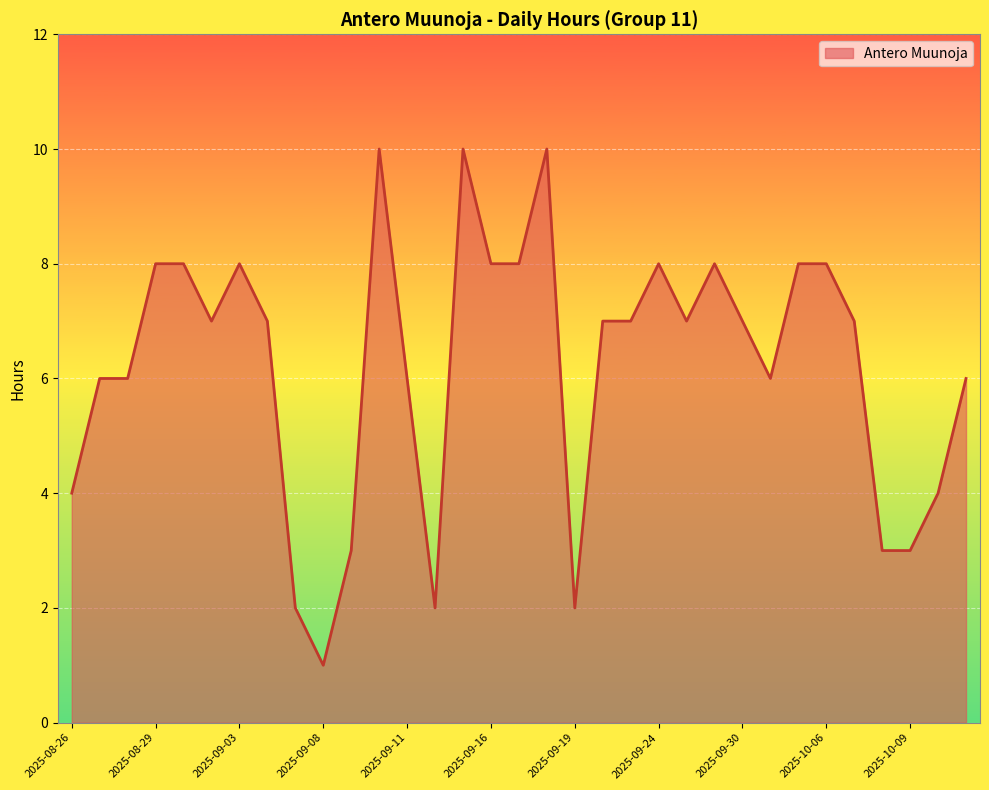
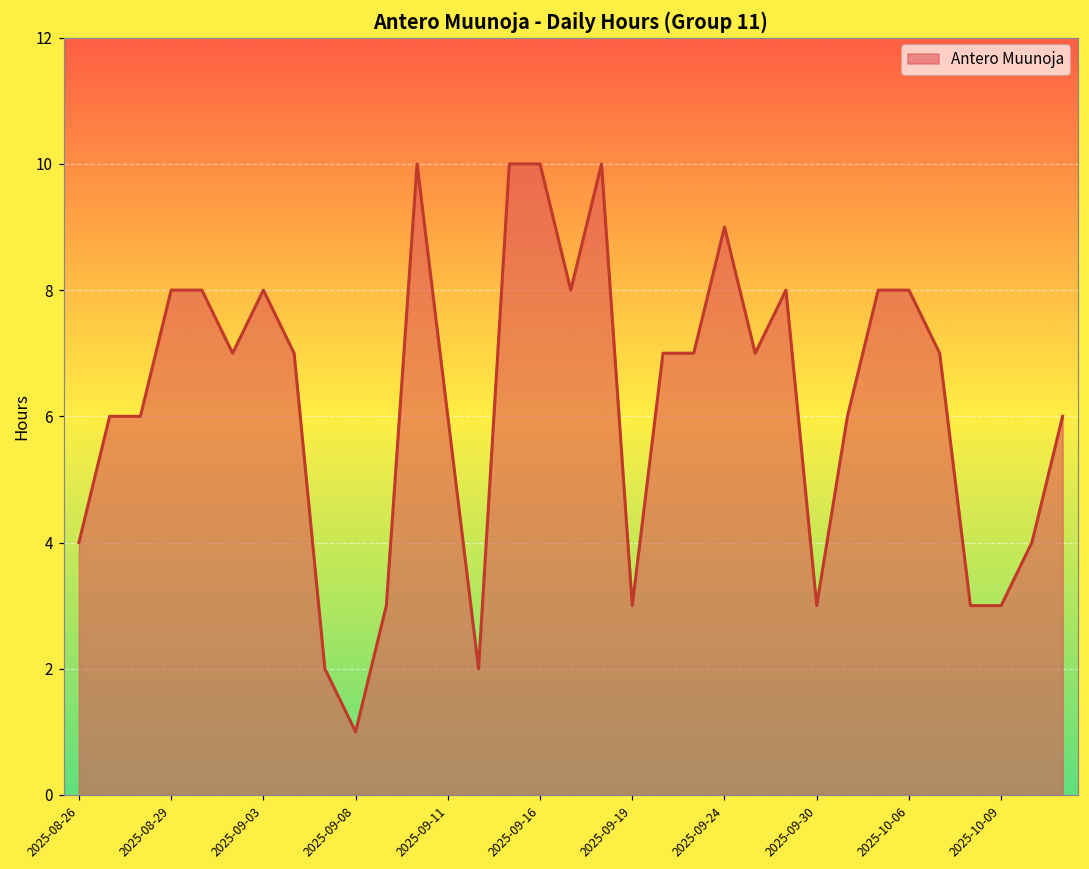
  {
    "2025-08-26": 4,
    "2025-08-29": 8,
    "2025-09-03": 8,
    "2025-09-08": 1,
    "2025-09-11": 6,
-   "2025-09-16": 8,
-   "2025-09-19": 2,
-   "2025-09-24": 8,
-   "2025-09-30": 7,
+   "2025-09-16": 10,
+   "2025-09-19": 3,
+   "2025-09-24": 9,
+   "2025-09-30": 3,
    "2025-10-06": 8,
    "2025-10-09": 3
  }
